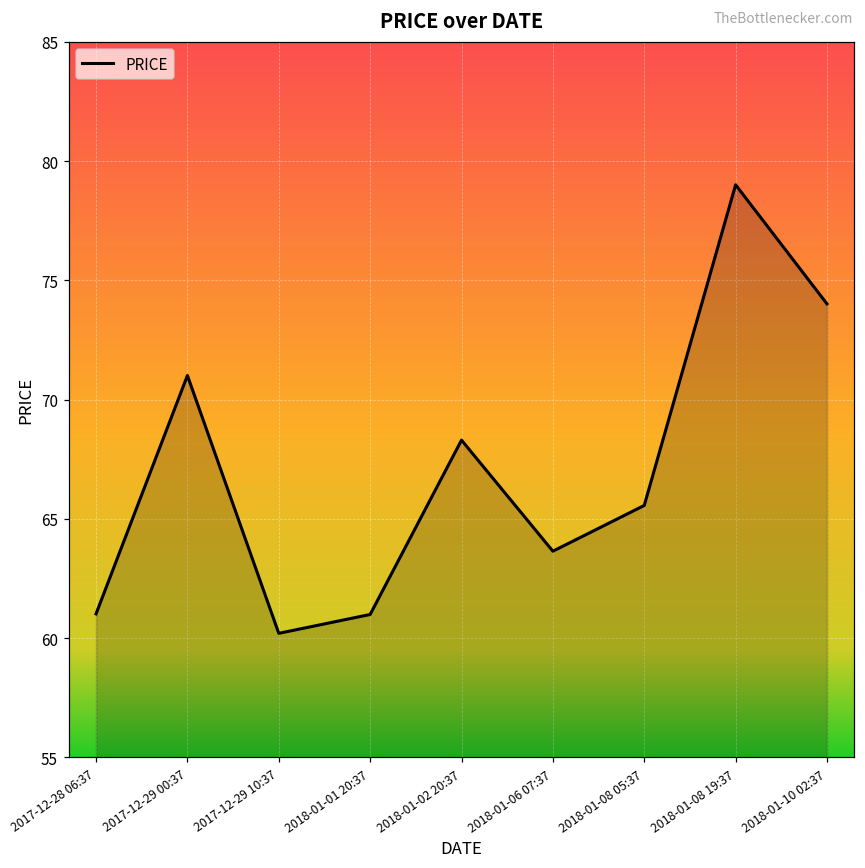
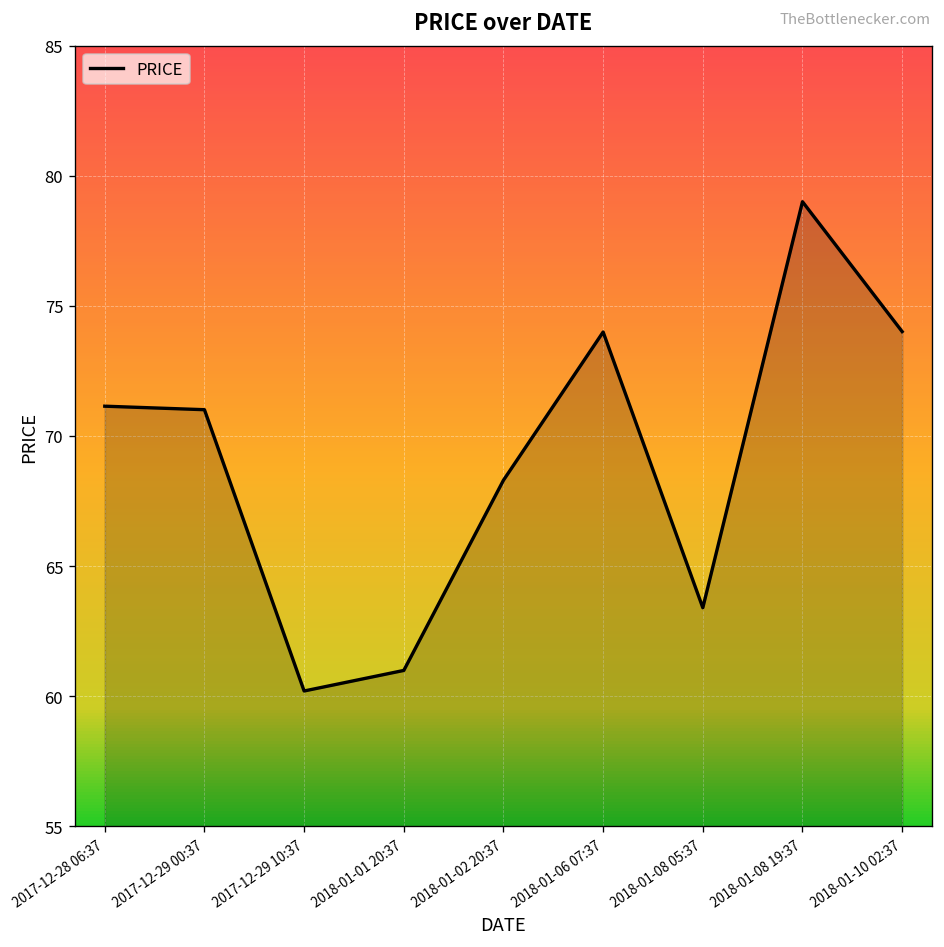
  {
-   "2017-12-28 06:37": 61.0,
+   "2017-12-28 06:37": 71.1,
    "2017-12-29 00:37": 71.0,
    "2017-12-29 10:37": 60.2,
    "2018-01-01 20:37": 61.0,
    "2018-01-02 20:37": 68.3,
-   "2018-01-06 07:37": 63.6,
-   "2018-01-08 05:37": 65.6,
+   "2018-01-06 07:37": 74.0,
+   "2018-01-08 05:37": 63.4,
    "2018-01-08 19:37": 79.0,
    "2018-01-10 02:37": 74.0
  }
